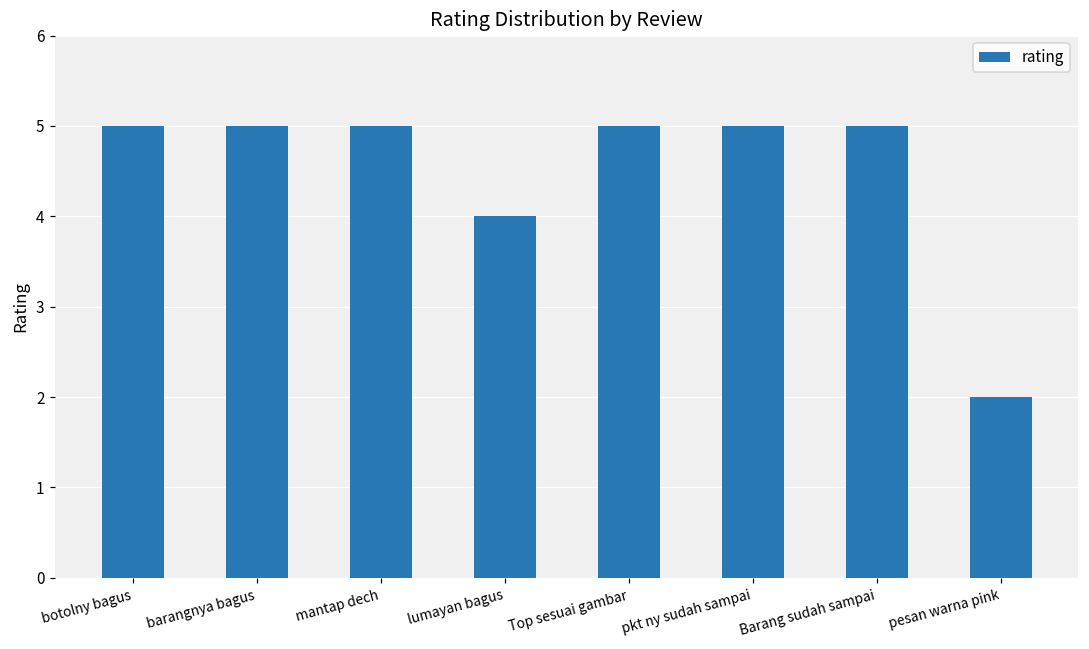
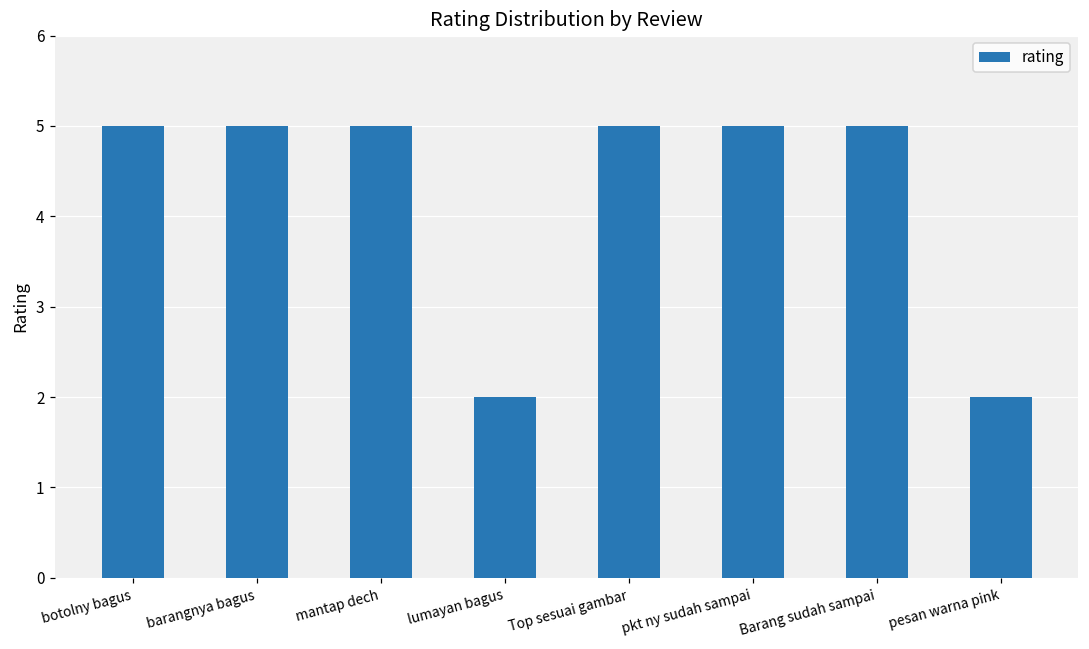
  {
    "botolny bagus": 5,
    "barangnya bagus": 5,
    "mantap dech": 5,
-   "lumayan bagus": 4,
+   "lumayan bagus": 2,
    "Top sesuai gambar": 5,
    "pkt ny sudah sampai": 5,
    "Barang sudah sampai": 5,
    "pesan warna pink": 2
  }
